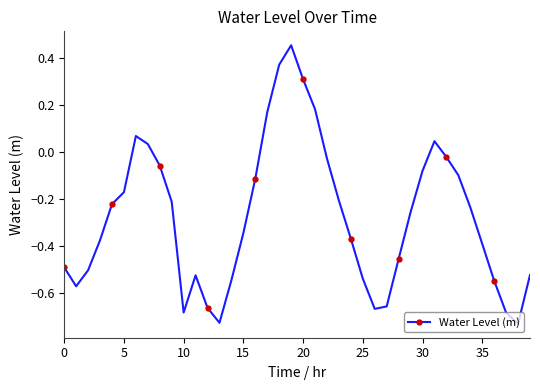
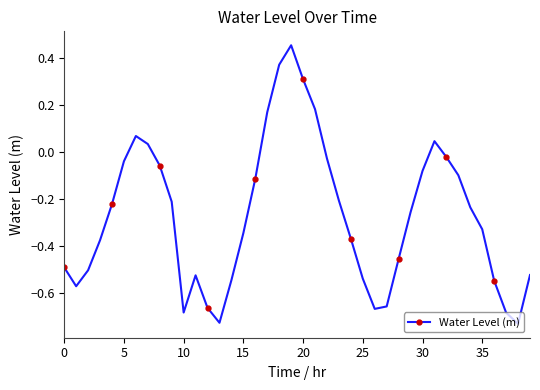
  {
    "0": -0.49,
-   "5": -0.17,
+   "5": -0.04,
    "10": -0.68,
    "15": -0.35,
    "20": 0.31,
    "25": -0.54,
    "30": -0.08,
-   "35": -0.39
+   "35": -0.33
  }
